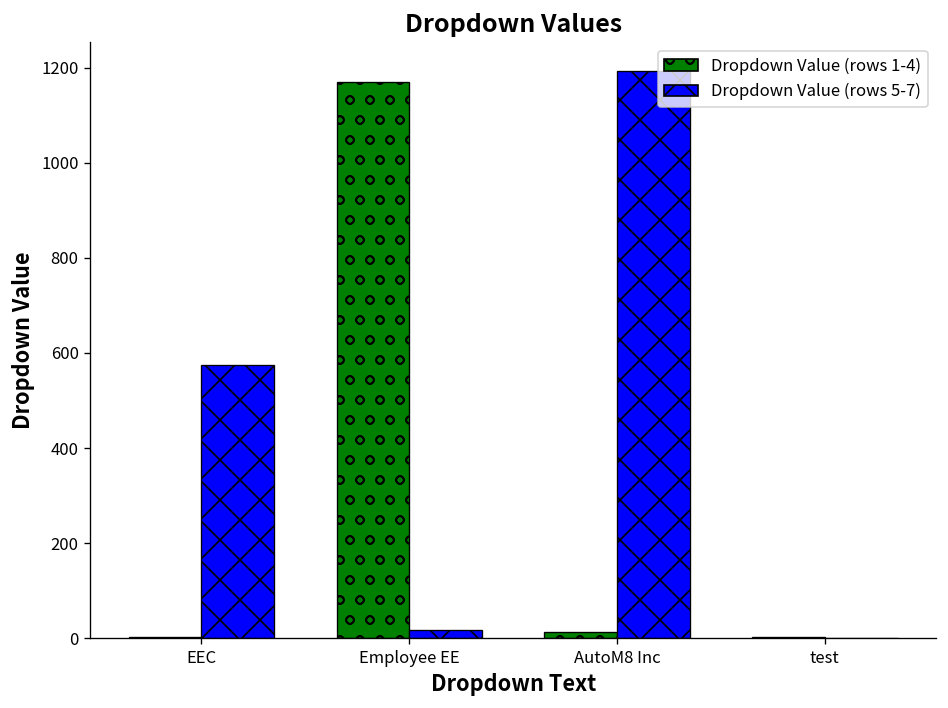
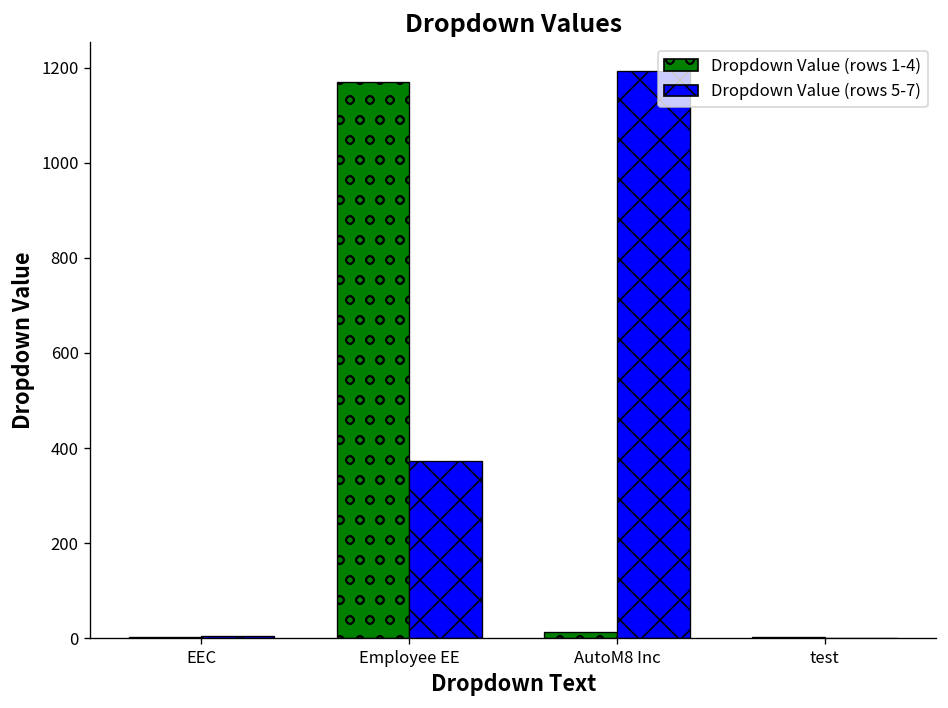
  {
    "Dropdown Value (rows 1-4)": {
      "Employee EE": 1170,
      "AutoM8 Inc": 10
    },
    "Dropdown Value (rows 5-7)": {
-     "EEC": 580,
-     "Employee EE": 20,
+     "EEC": 0,
+     "Employee EE": 370,
      "AutoM8 Inc": 1190,
      "test": 0
    }
  }
